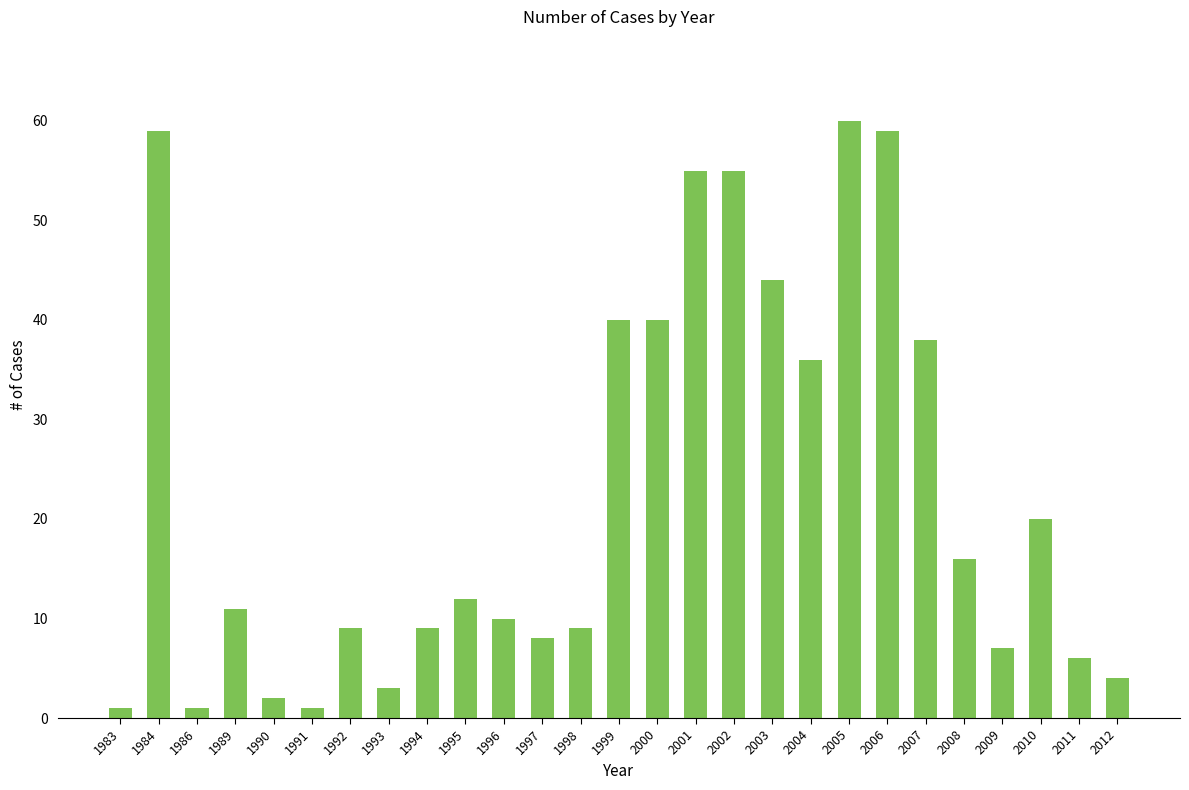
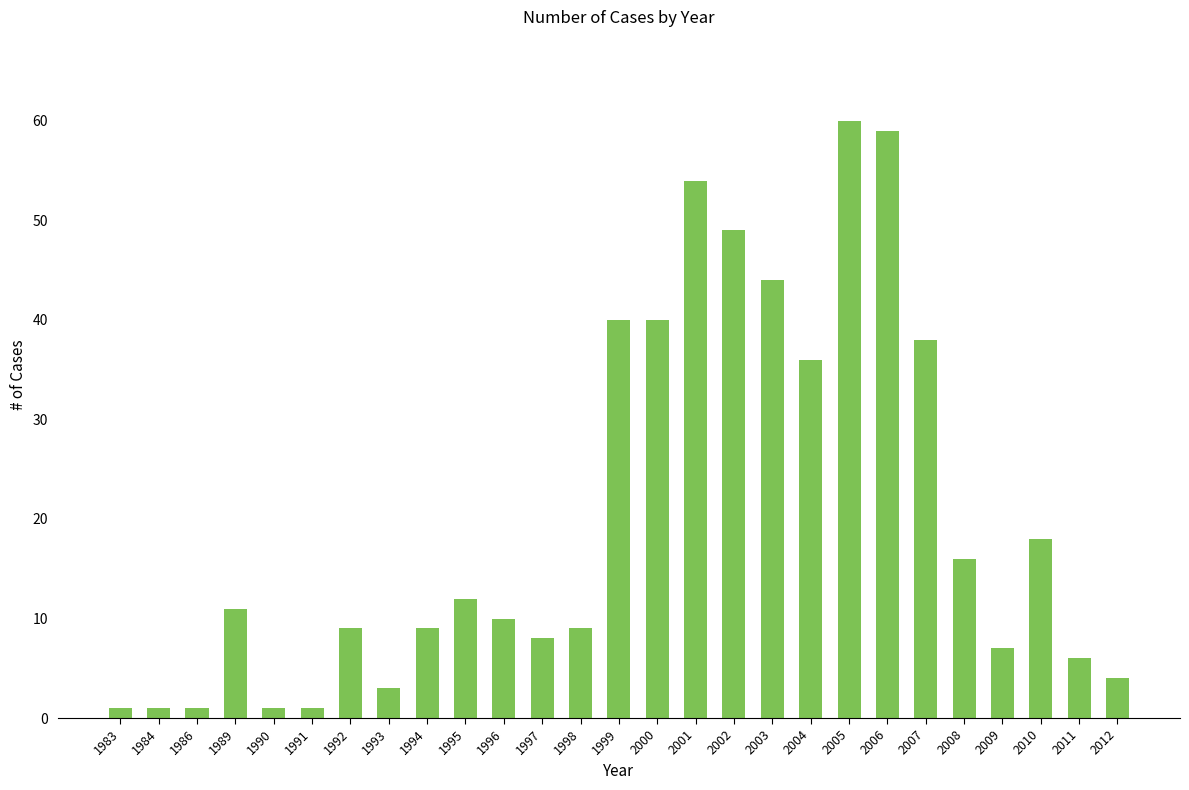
  {
    "1983": 1,
-   "1984": 59,
+   "1984": 1,
    "1986": 1,
    "1989": 11,
-   "1990": 2,
+   "1990": 1,
    "1991": 1,
    "1992": 9,
    "1993": 3,
    "1994": 9,
    "1995": 12,
    "1996": 10,
    "1997": 8,
    "1998": 9,
    "1999": 40,
    "2000": 40,
-   "2001": 55,
-   "2002": 55,
+   "2001": 54,
+   "2002": 49,
    "2003": 44,
    "2004": 36,
    "2005": 60,
    "2006": 59,
    "2007": 38,
    "2008": 16,
    "2009": 7,
-   "2010": 20,
+   "2010": 18,
    "2011": 6,
    "2012": 4
  }
